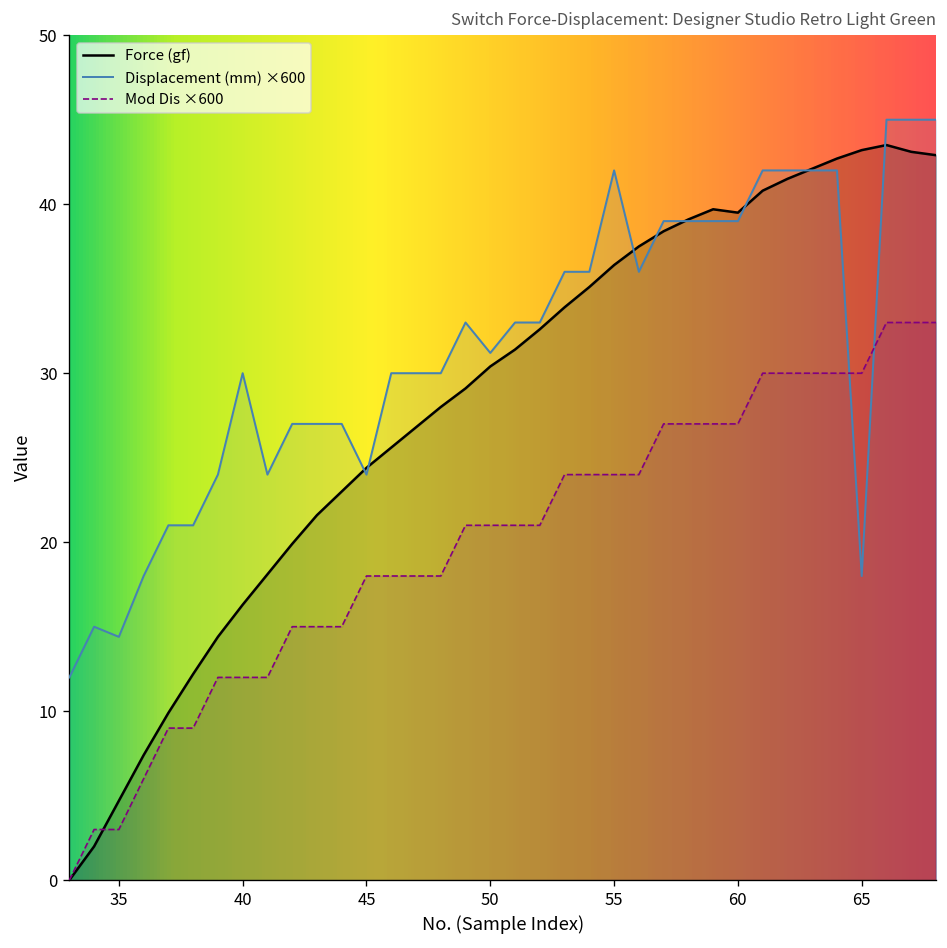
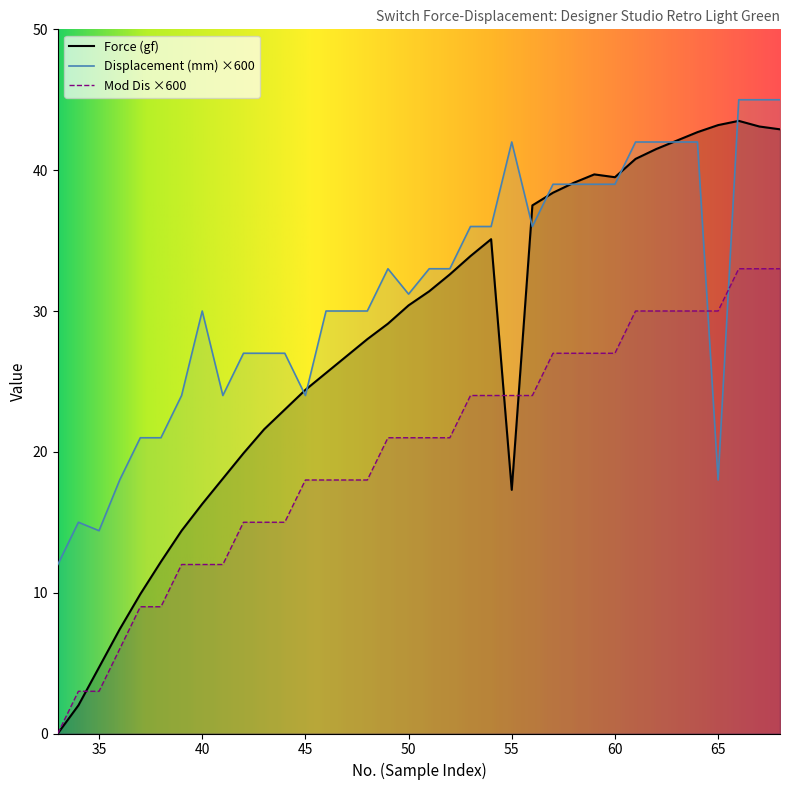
  {
    "Force (gf)": {
      "35": 4.7,
      "40": 16.3,
      "45": 24.4,
      "50": 30.4,
-     "55": 36.4,
+     "55": 17.3,
      "60": 39.5,
      "65": 43.2
    },
    "Displacement (mm) ×600": {
      "35": 14.4,
      "40": 30.0,
      "45": 24.0,
      "50": 31.2,
      "55": 42.0,
      "60": 39.0,
      "65": 18.0
    },
    "Mod Dis ×600": {
      "35": 3.0,
      "40": 12.0,
      "45": 18.0,
      "50": 21.0,
      "55": 24.0,
      "60": 27.0,
      "65": 30.0
    }
  }
